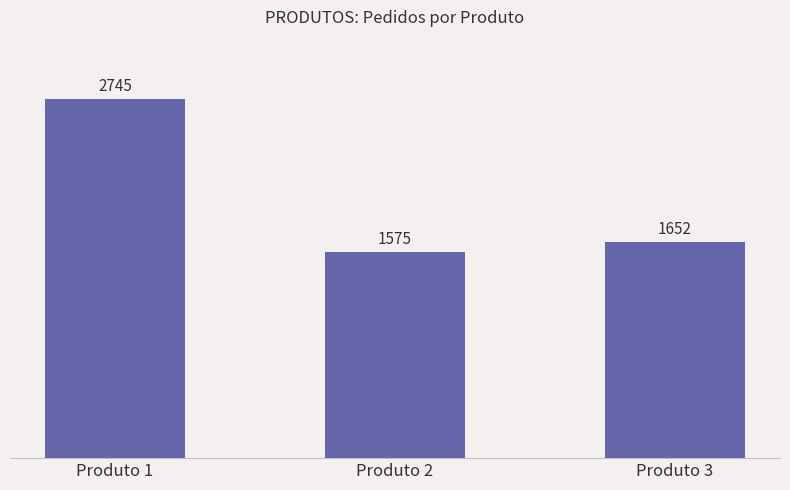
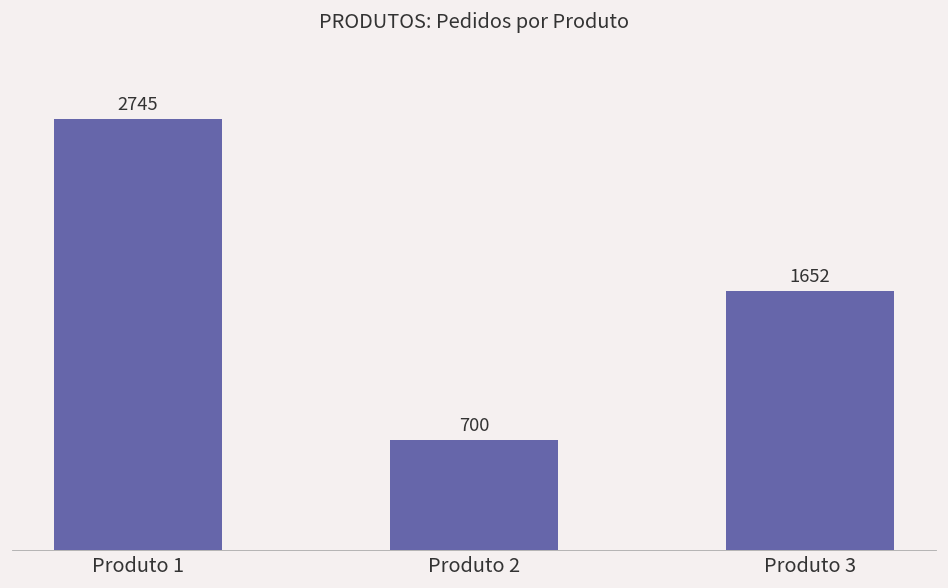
  {
    "Produto 1": 2745,
-   "Produto 2": 1575,
+   "Produto 2": 700,
    "Produto 3": 1652
  }
